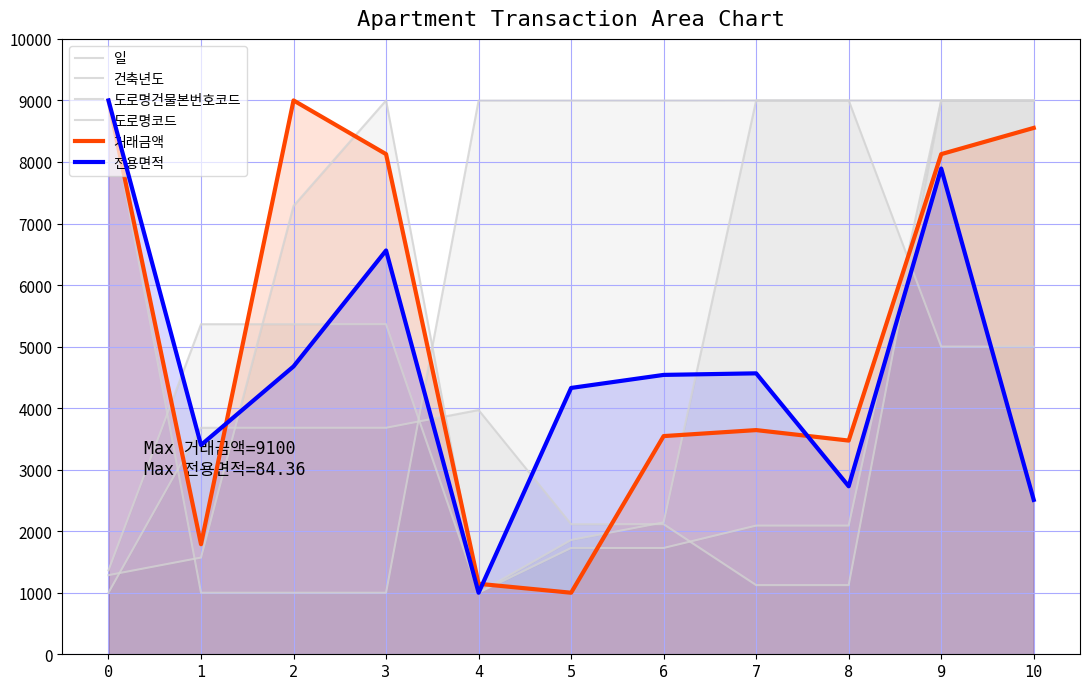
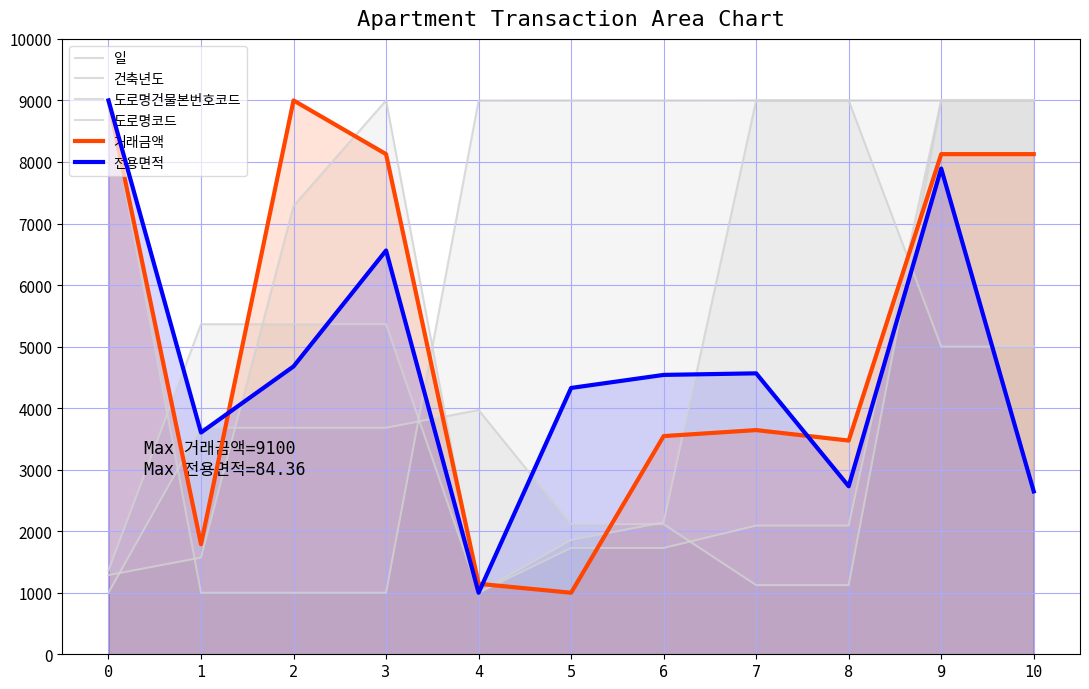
  {
    "거래금액": {
      "1": 1800,
      "2": 9000,
      "3": 8100,
      "4": 1100,
      "5": 1000,
      "6": 3500,
      "7": 3600,
      "8": 3500,
      "9": 8100,
-     "10": 8600
+     "10": 8100
    },
    "전용면적": {
-     "1": 3400,
+     "1": 3600,
      "2": 4700,
      "3": 6600,
      "5": 4300,
      "6": 4500,
      "7": 4600,
      "8": 2700,
      "9": 7900,
-     "10": 2500
+     "10": 2600
    }
  }
